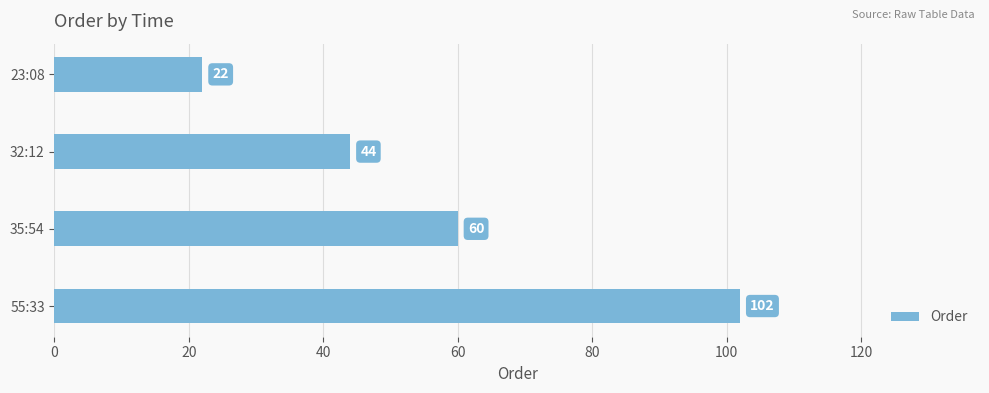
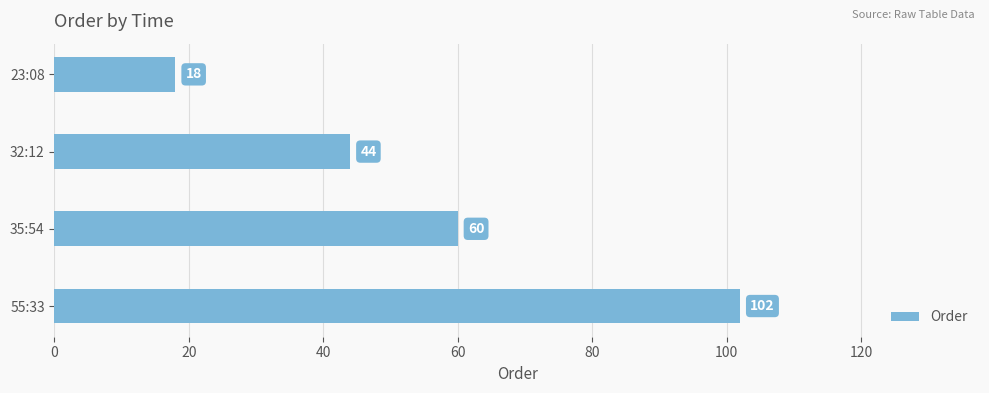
  {
-   "23:08": 22
+   "23:08": 18
  }
